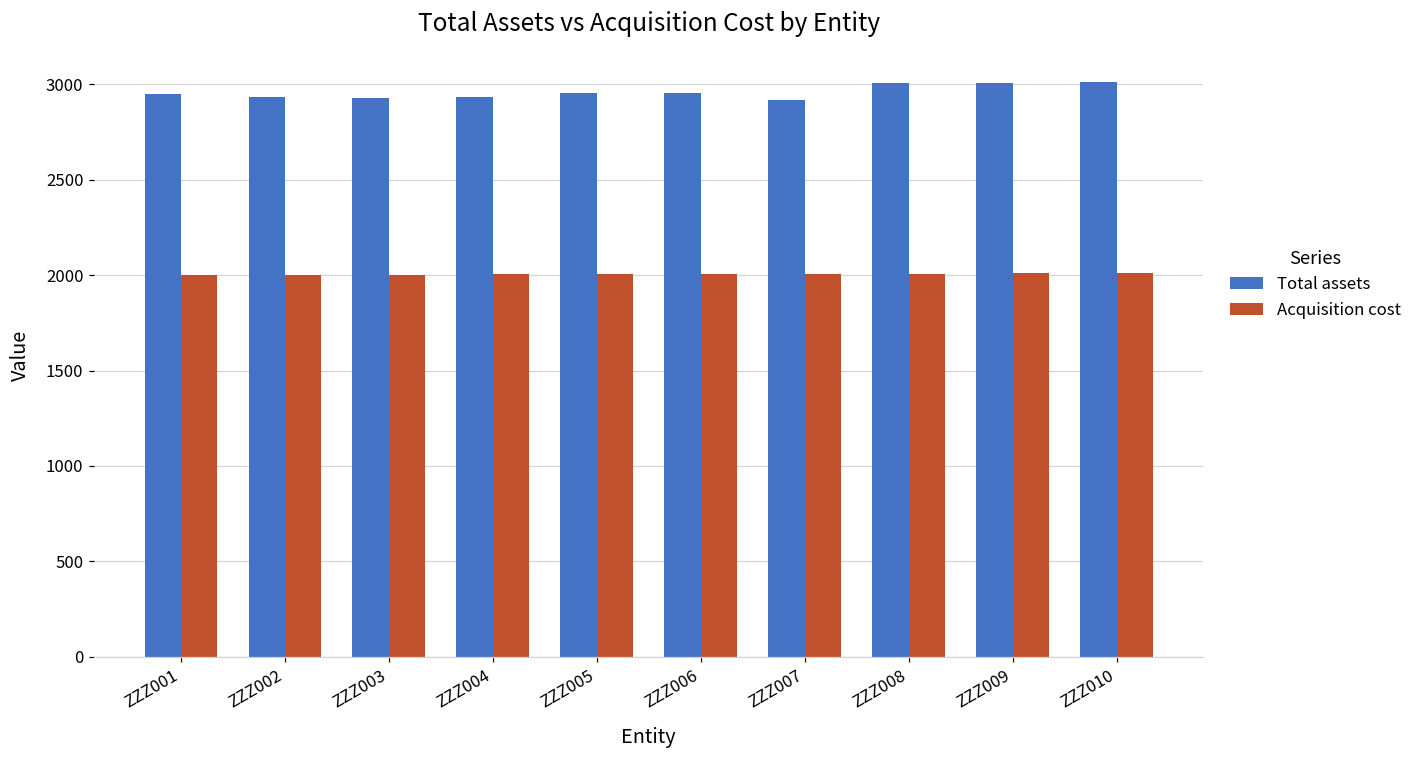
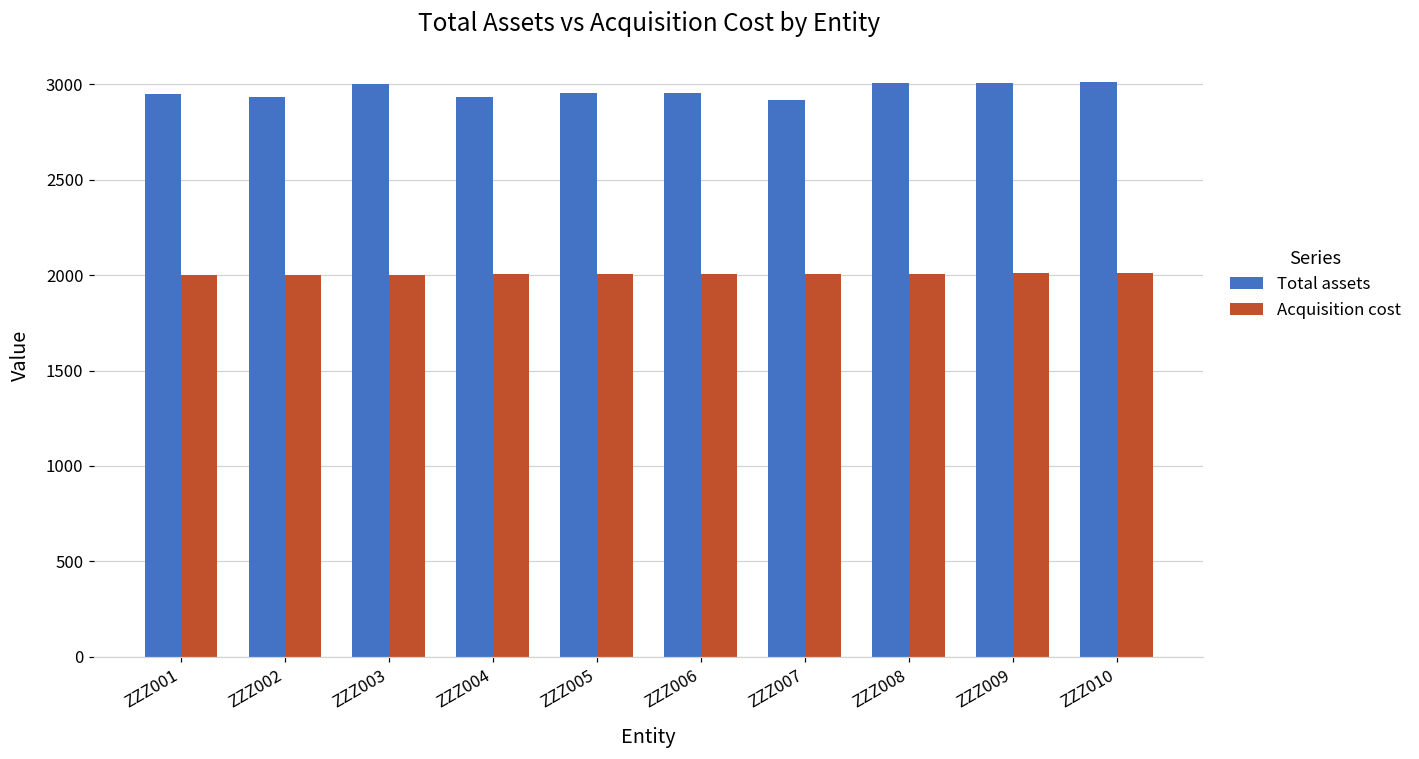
  {
    "Total assets": {
      "ZZZ001": 2950,
      "ZZZ002": 2930,
-     "ZZZ003": 2930,
+     "ZZZ003": 3000,
      "ZZZ004": 2930,
      "ZZZ005": 2960,
      "ZZZ006": 2960,
      "ZZZ007": 2920,
      "ZZZ008": 3010,
      "ZZZ009": 3010,
      "ZZZ010": 3010
    },
    "Acquisition cost": {
      "ZZZ001": 2000,
      "ZZZ002": 2000,
      "ZZZ003": 2000,
      "ZZZ004": 2000,
      "ZZZ005": 2010,
      "ZZZ006": 2010,
      "ZZZ007": 2010,
      "ZZZ008": 2010,
      "ZZZ009": 2010,
      "ZZZ010": 2010
    }
  }
